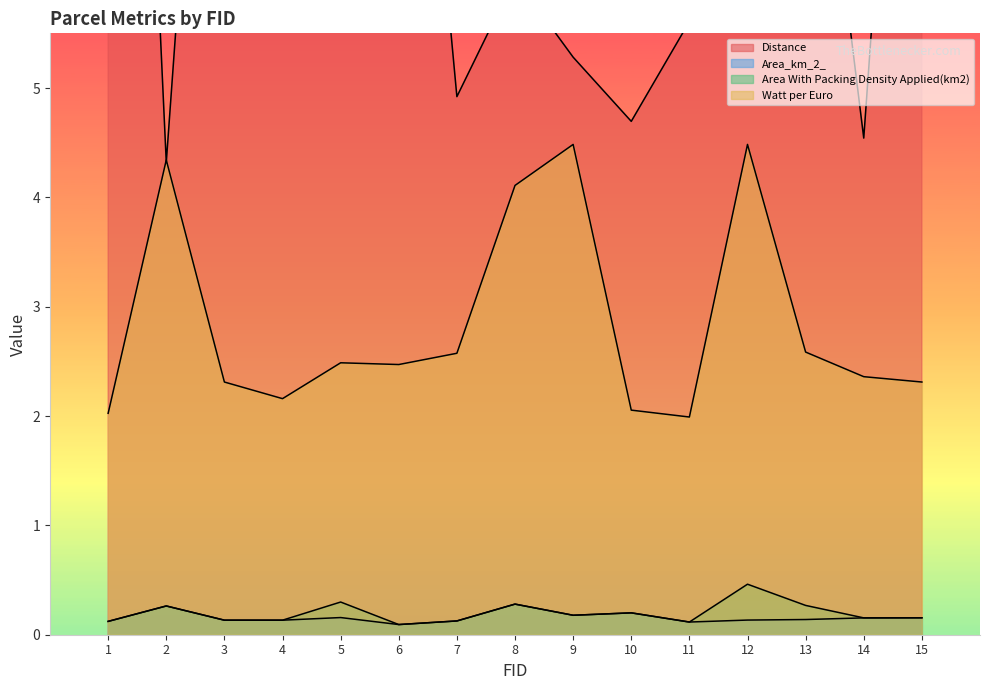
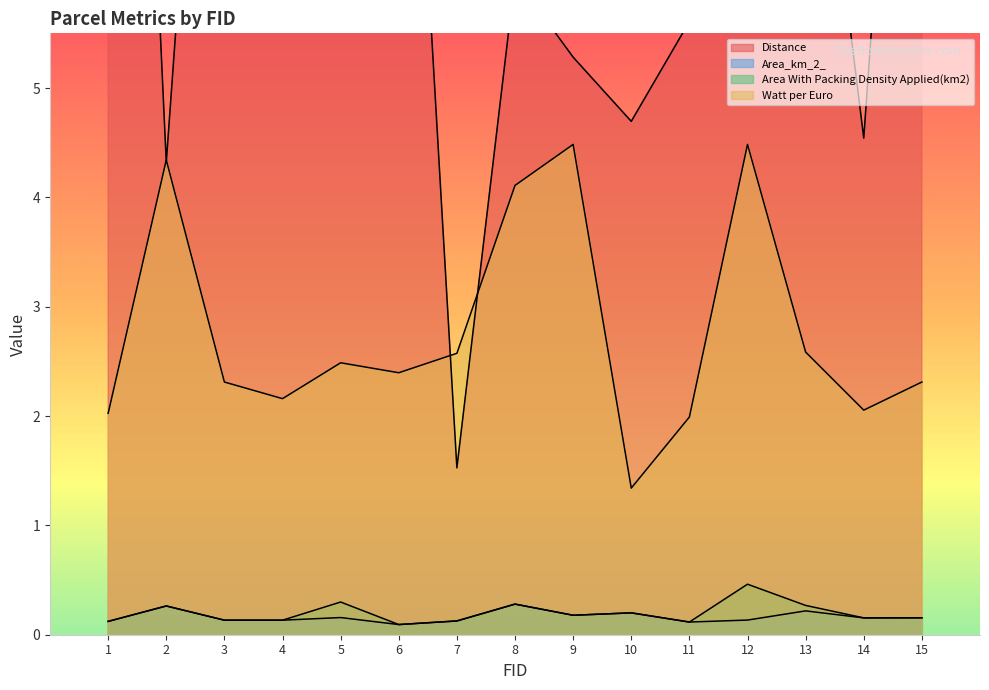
  {
    "Distance": {
-     "7": 4.92,
+     "7": 1.53,
      "9": 5.28,
      "10": 4.70,
      "14": 4.54
    },
    "Area_km_2_": {
      "5": 0.16,
      "12": 0.13,
-     "13": 0.14
+     "13": 0.22
    },
    "Area With Packing Density Applied(km2)": {
      "5": 0.30,
      "12": 0.46,
      "13": 0.27
    },
    "Watt per Euro": {
      "1": 2.03,
      "3": 2.31,
      "4": 2.16,
      "5": 2.49,
-     "6": 2.47,
+     "6": 2.40,
      "7": 2.57,
      "8": 4.11,
      "9": 4.48,
-     "10": 2.05,
+     "10": 1.34,
      "11": 1.99,
      "12": 4.48,
      "13": 2.59,
-     "14": 2.36,
+     "14": 2.05,
      "15": 2.31
    }
  }
